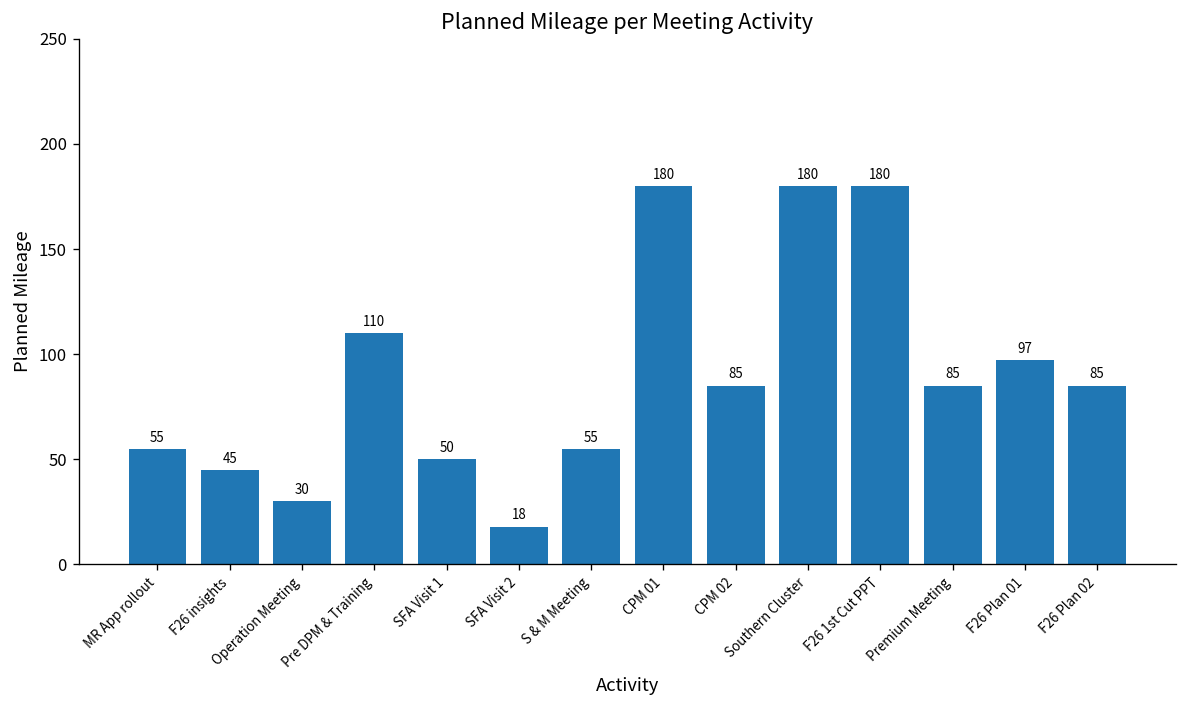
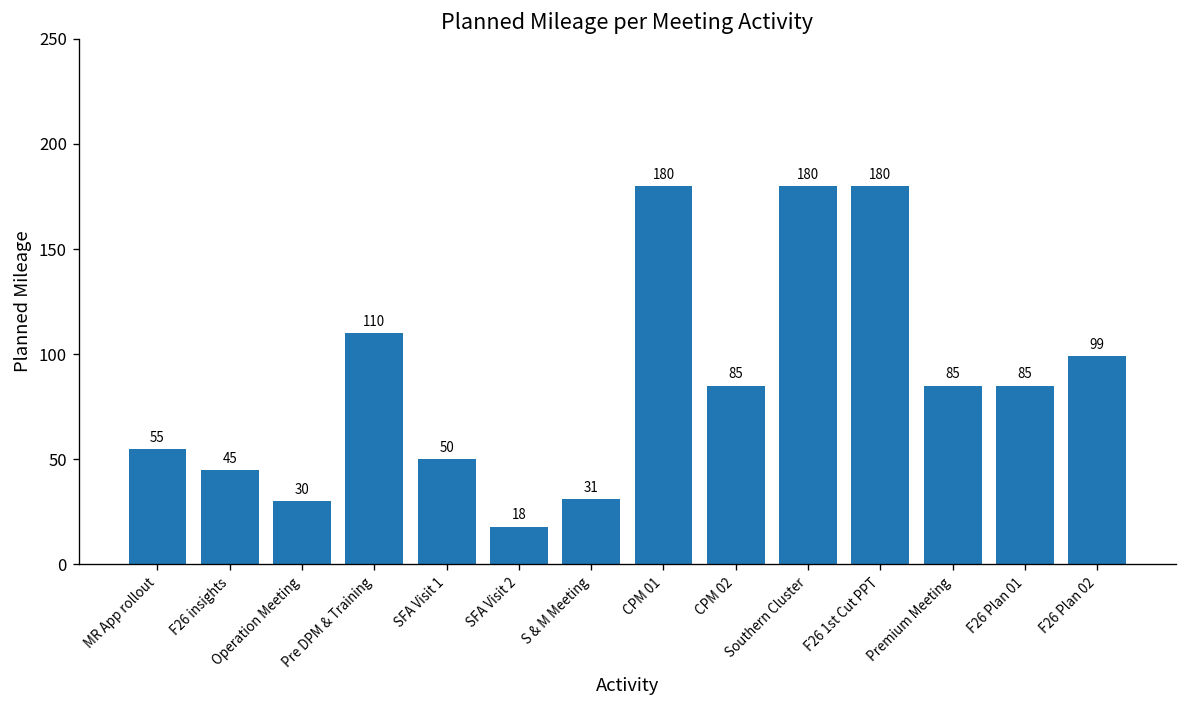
  {
    "MR App rollout": 55,
    "F26 insights": 45,
    "Operation Meeting": 30,
    "Pre DPM & Training": 110,
    "SFA Visit 1": 50,
    "SFA Visit 2": 18,
-   "S & M Meeting": 55,
+   "S & M Meeting": 31,
    "CPM 01": 180,
    "CPM 02": 85,
    "Southern Cluster": 180,
    "F26 1st Cut PPT": 180,
    "Premium Meeting": 85,
-   "F26 Plan 01": 97,
-   "F26 Plan 02": 85
+   "F26 Plan 01": 85,
+   "F26 Plan 02": 99
  }
